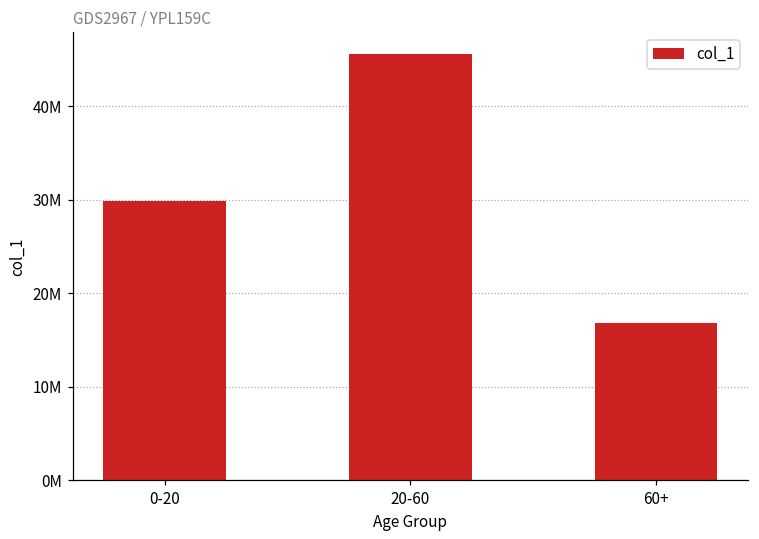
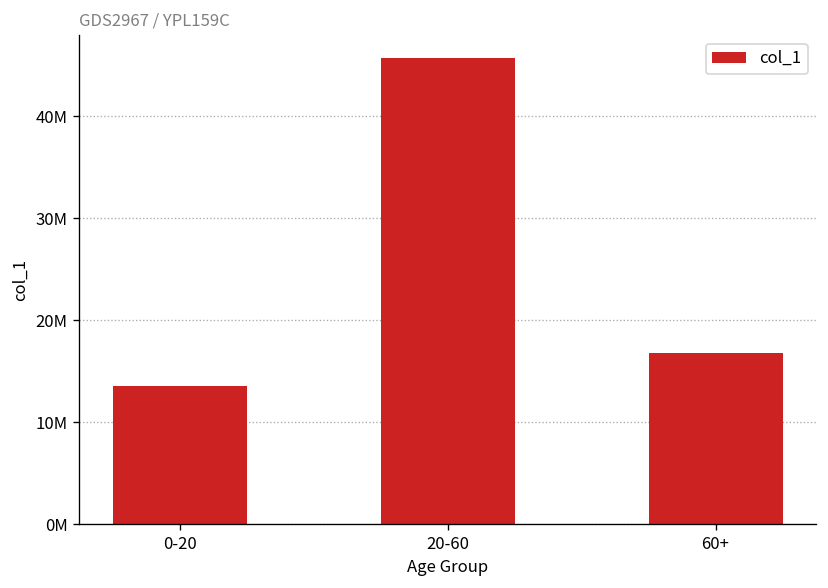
  {
-   "0-20": 30000000,
+   "0-20": 14000000,
    "20-60": 46000000,
    "60+": 17000000
  }
